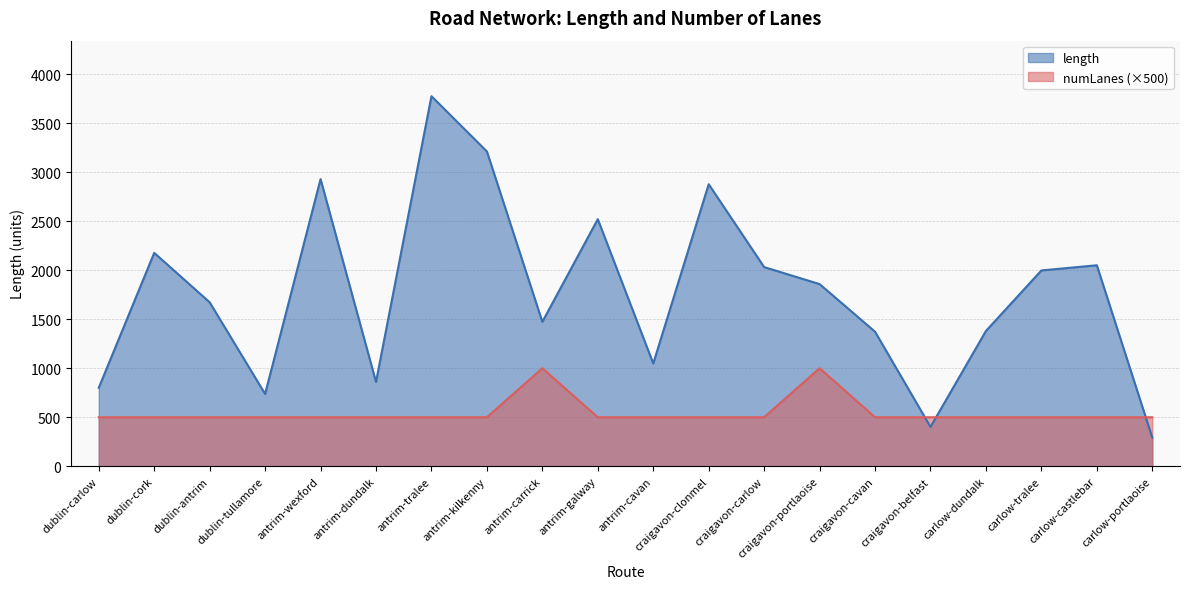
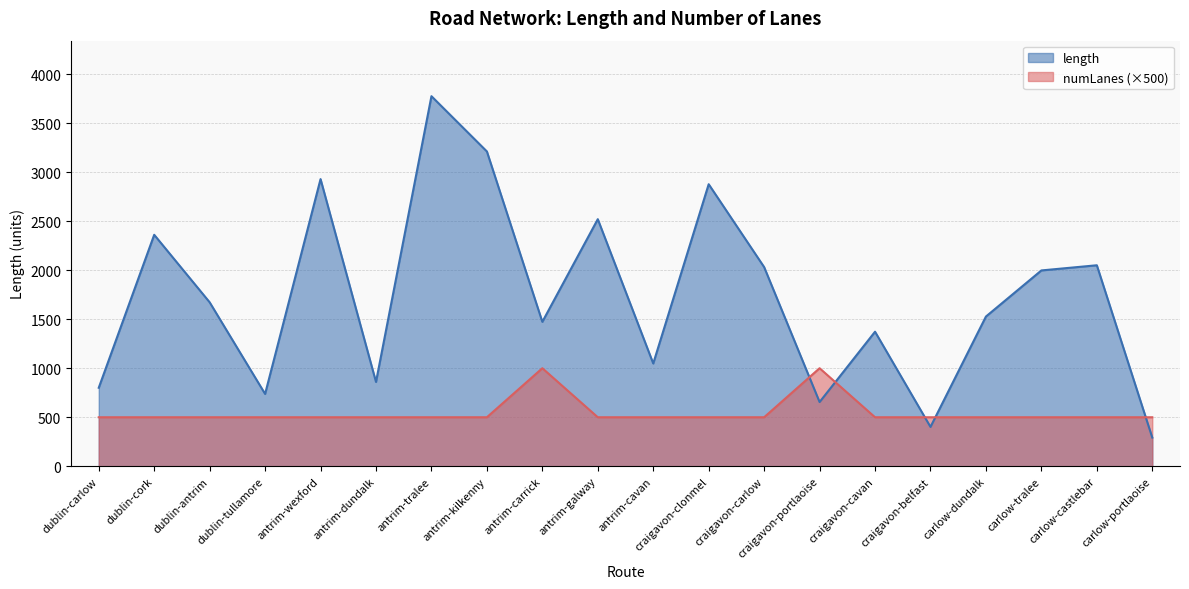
  {
    "length": {
      "dublin-carlow": 800,
-     "dublin-cork": 2200,
+     "dublin-cork": 2400,
      "dublin-antrim": 1700,
      "dublin-tullamore": 700,
      "antrim-wexford": 2900,
      "antrim-dundalk": 900,
      "antrim-tralee": 3800,
      "antrim-kilkenny": 3200,
      "antrim-carrick": 1500,
      "antrim-galway": 2500,
      "antrim-cavan": 1000,
      "craigavon-clonmel": 2900,
      "craigavon-carlow": 2000,
-     "craigavon-portlaoise": 1900,
+     "craigavon-portlaoise": 700,
      "craigavon-cavan": 1400,
      "craigavon-belfast": 400,
-     "carlow-dundalk": 1400,
+     "carlow-dundalk": 1500,
      "carlow-tralee": 2000,
      "carlow-castlebar": 2000,
      "carlow-portlaoise": 300
    },
    "numLanes (×500)": {
      "dublin-carlow": 500,
      "dublin-cork": 500,
      "dublin-antrim": 500,
      "dublin-tullamore": 500,
      "antrim-wexford": 500,
      "antrim-dundalk": 500,
      "antrim-tralee": 500,
      "antrim-kilkenny": 500,
      "antrim-carrick": 1000,
      "antrim-galway": 500,
      "antrim-cavan": 500,
      "craigavon-clonmel": 500,
      "craigavon-carlow": 500,
      "craigavon-portlaoise": 1000,
      "craigavon-cavan": 500,
      "craigavon-belfast": 500,
      "carlow-dundalk": 500,
      "carlow-tralee": 500,
      "carlow-castlebar": 500,
      "carlow-portlaoise": 500
    }
  }
